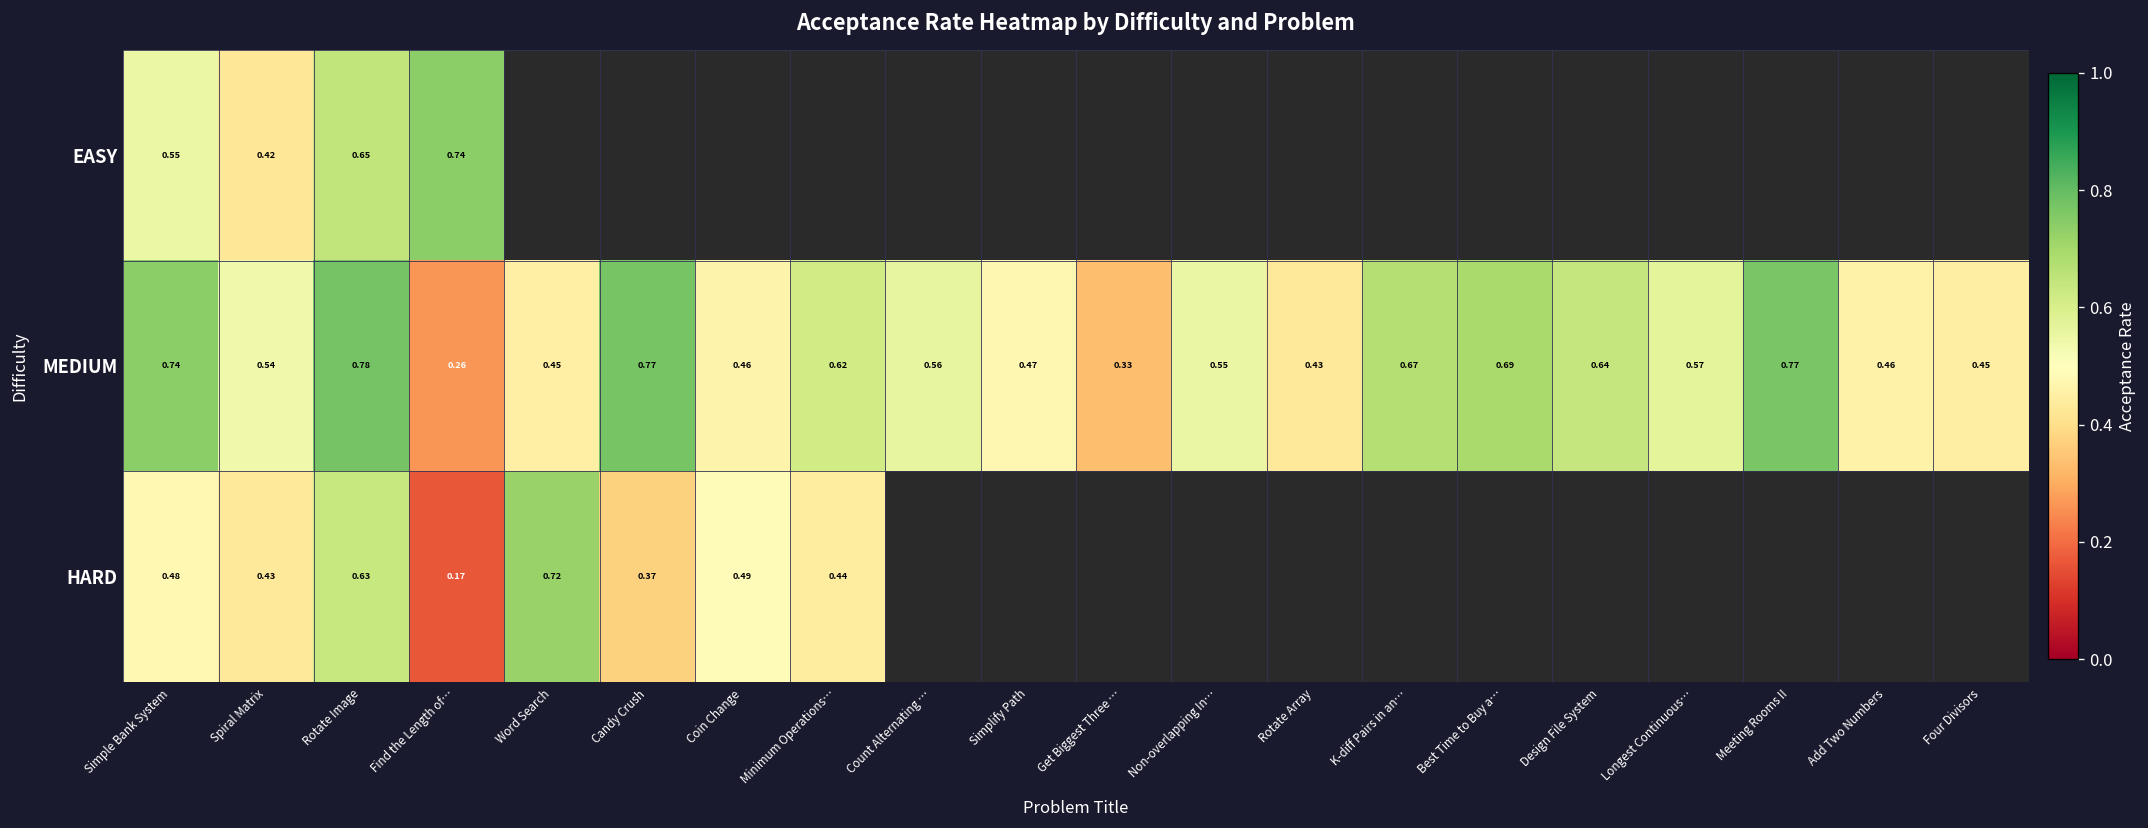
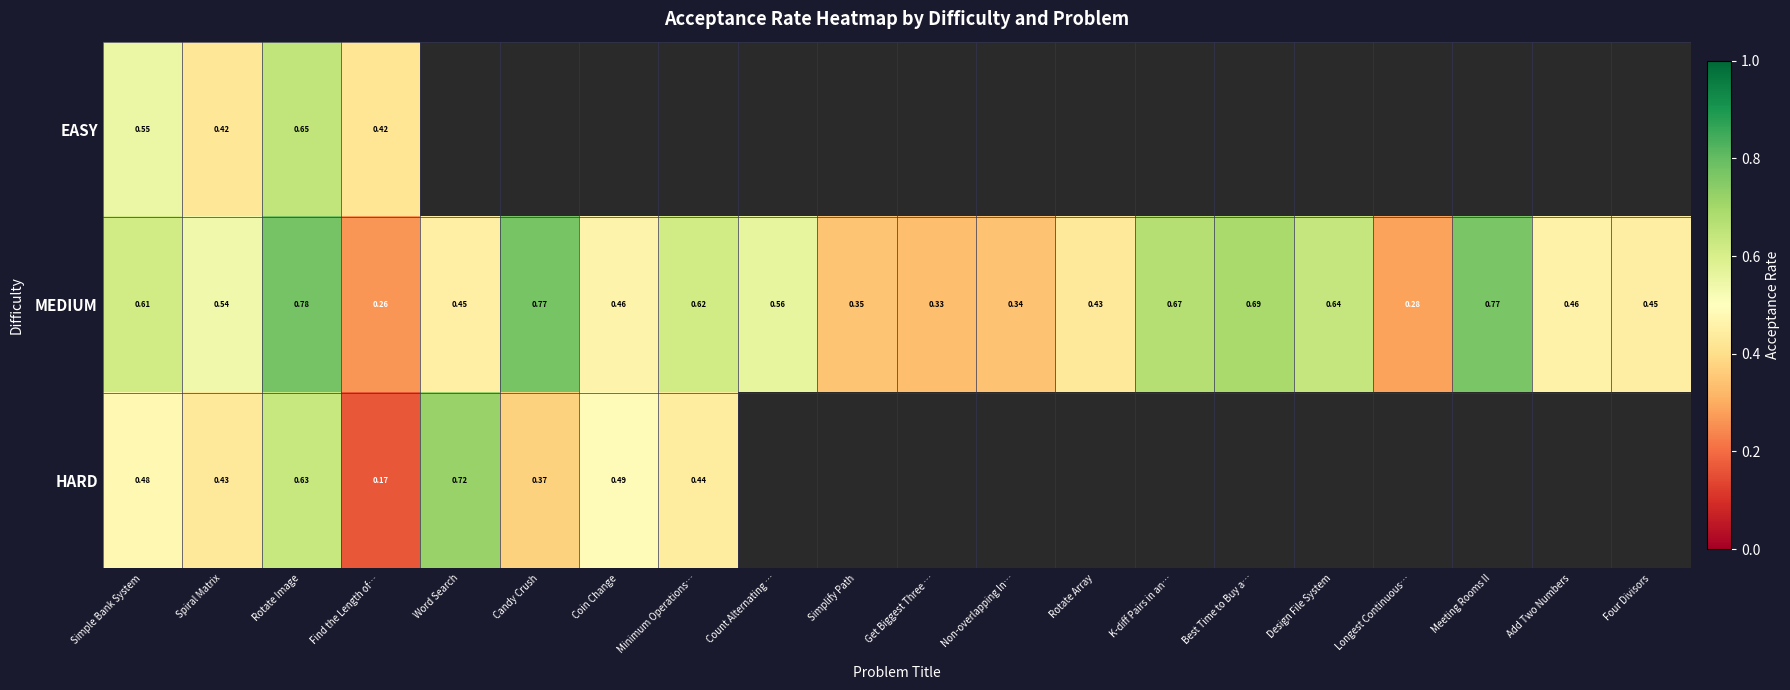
  {
    "EASY": {
      "Simple Bank System": 0.55,
      "Spiral Matrix": 0.42,
      "Rotate Image": 0.65,
-     "Find the Length of…": 0.74
+     "Find the Length of…": 0.42
    },
    "MEDIUM": {
-     "Simple Bank System": 0.74,
+     "Simple Bank System": 0.61,
      "Spiral Matrix": 0.54,
      "Rotate Image": 0.78,
      "Find the Length of…": 0.26,
      "Word Search": 0.45,
      "Candy Crush": 0.77,
      "Coin Change": 0.46,
      "Minimum Operations…": 0.62,
      "Count Alternating …": 0.56,
-     "Simplify Path": 0.47,
+     "Simplify Path": 0.35,
      "Get Biggest Three …": 0.33,
-     "Non-overlapping In…": 0.55,
+     "Non-overlapping In…": 0.34,
      "Rotate Array": 0.43,
      "K-diff Pairs in an…": 0.67,
      "Best Time to Buy a…": 0.69,
      "Design File System": 0.64,
-     "Longest Continuous…": 0.57,
+     "Longest Continuous…": 0.28,
      "Meeting Rooms II": 0.77,
      "Add Two Numbers": 0.46,
      "Four Divisors": 0.45
    },
    "HARD": {
      "Simple Bank System": 0.48,
      "Spiral Matrix": 0.43,
      "Rotate Image": 0.63,
      "Find the Length of…": 0.17,
      "Word Search": 0.72,
      "Candy Crush": 0.37,
      "Coin Change": 0.49,
      "Minimum Operations…": 0.44
    }
  }
